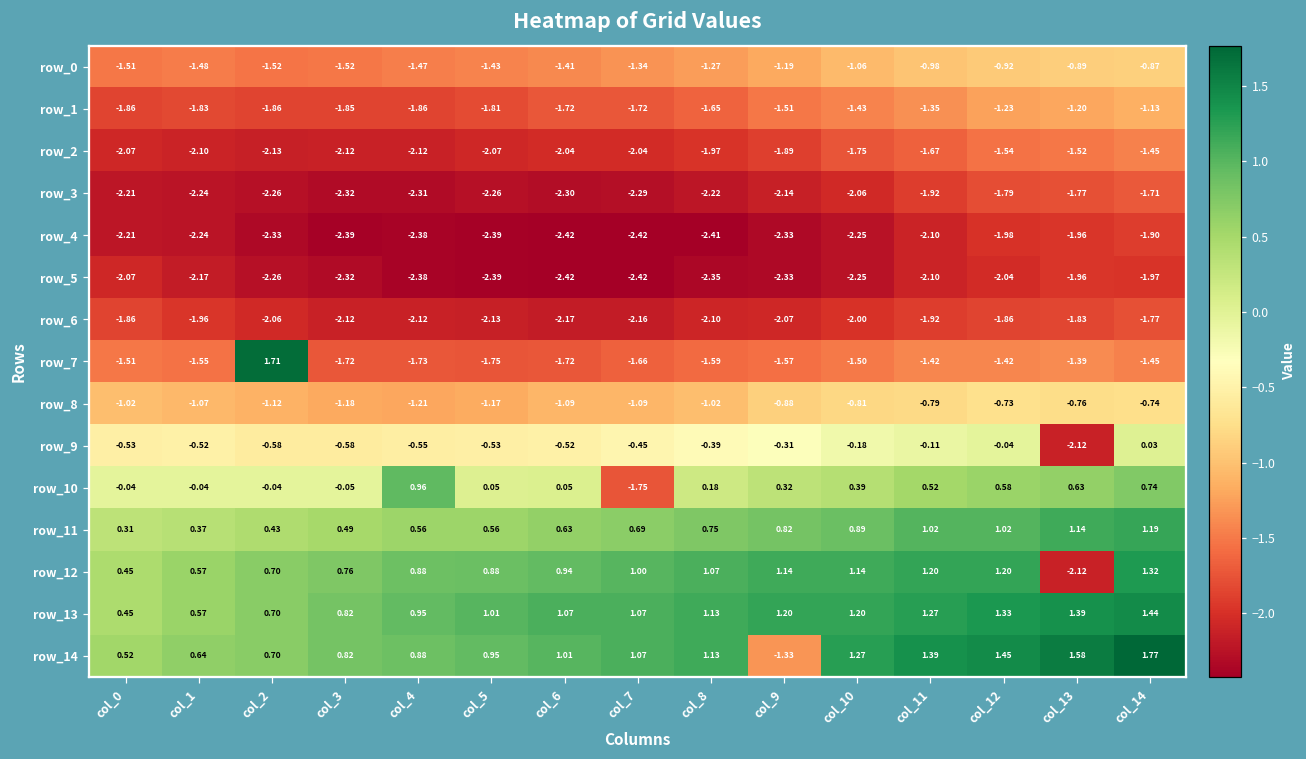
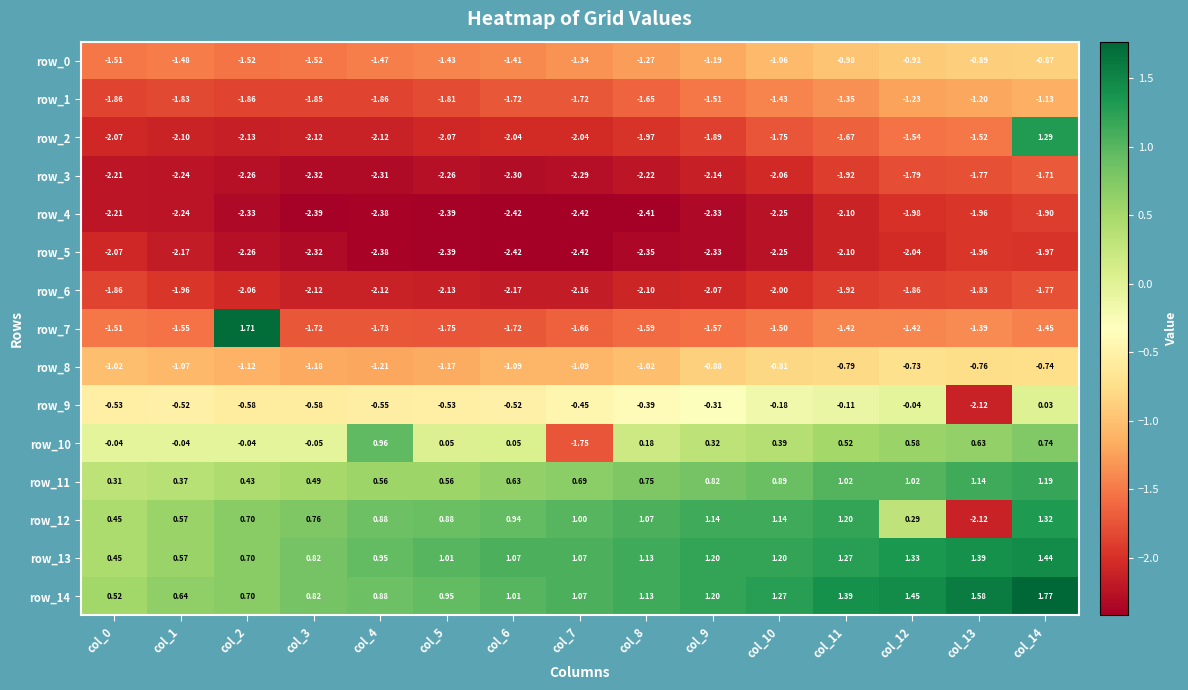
  {
    "row_2": {
      "col_0": -2.07,
      "col_1": -2.10,
      "col_2": -2.13,
      "col_3": -2.12,
      "col_4": -2.12,
      "col_5": -2.07,
      "col_6": -2.04,
      "col_7": -2.04,
      "col_8": -1.97,
      "col_9": -1.89,
      "col_10": -1.75,
      "col_11": -1.67,
      "col_12": -1.54,
      "col_13": -1.52,
-     "col_14": -1.45
+     "col_14": 1.29
    },
    "row_12": {
      "col_0": 0.45,
      "col_1": 0.57,
      "col_2": 0.70,
      "col_3": 0.76,
      "col_4": 0.88,
      "col_5": 0.88,
      "col_6": 0.94,
      "col_7": 1.00,
      "col_8": 1.07,
      "col_9": 1.14,
      "col_10": 1.14,
      "col_11": 1.20,
-     "col_12": 1.20,
+     "col_12": 0.29,
      "col_13": -2.12,
      "col_14": 1.32
    },
    "row_14": {
      "col_0": 0.52,
      "col_1": 0.64,
      "col_2": 0.70,
      "col_3": 0.82,
      "col_4": 0.88,
      "col_5": 0.95,
      "col_6": 1.01,
      "col_7": 1.07,
      "col_8": 1.13,
-     "col_9": -1.33,
+     "col_9": 1.20,
      "col_10": 1.27,
      "col_11": 1.39,
      "col_12": 1.45,
      "col_13": 1.58,
      "col_14": 1.77
    }
  }
